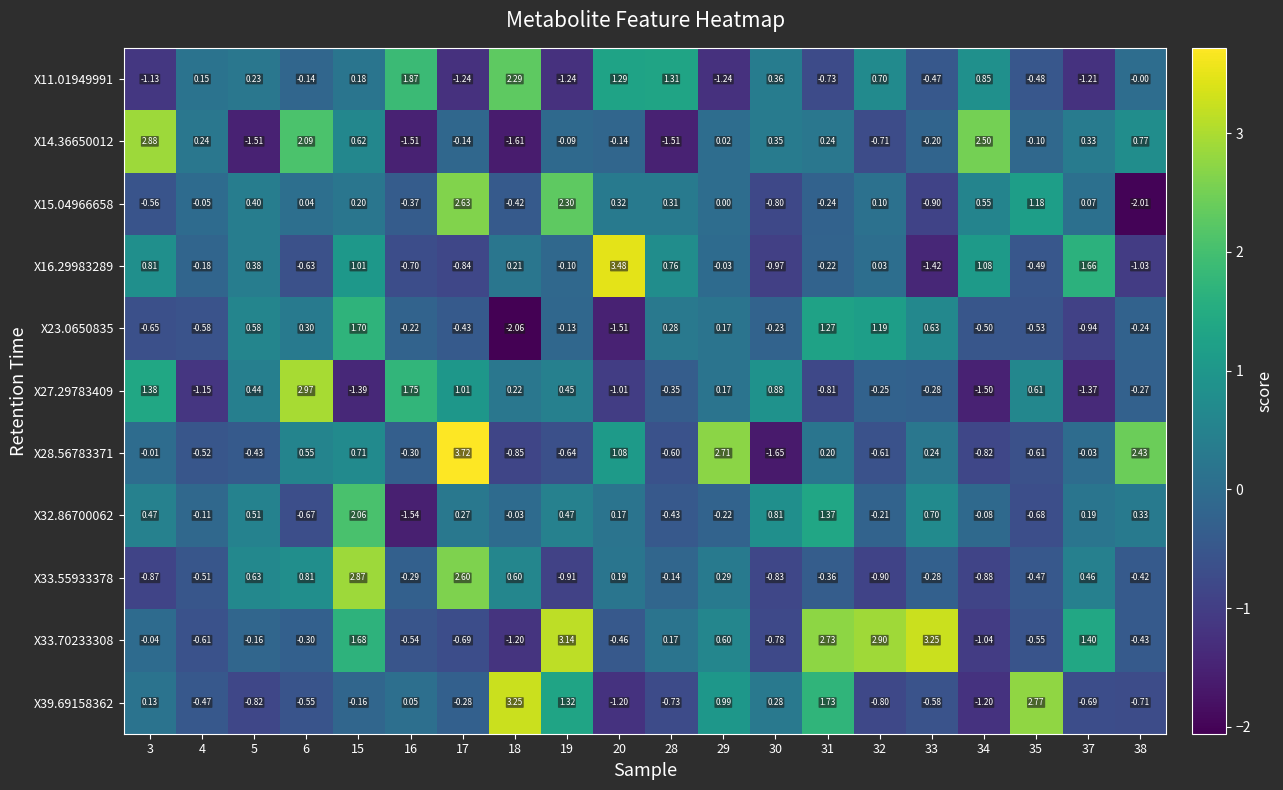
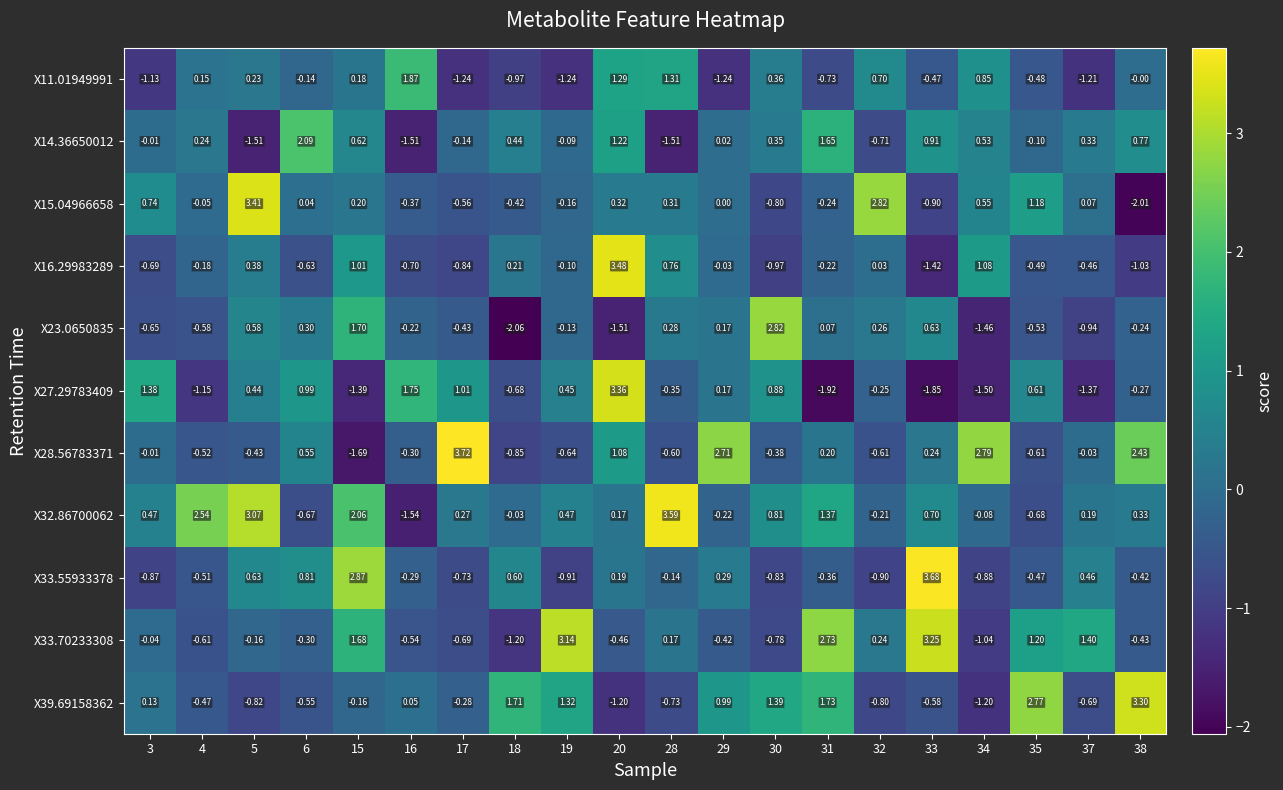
  {
    "X11.01949991": {
-     "18": 2.29
+     "18": -0.97
    },
    "X14.36650012": {
-     "3": 2.88,
-     "18": -1.61,
-     "20": -0.14,
-     "31": 0.24,
-     "33": -0.20,
-     "34": 2.50
+     "3": -0.01,
+     "18": 0.44,
+     "20": 1.22,
+     "31": 1.65,
+     "33": 0.91,
+     "34": 0.53
    },
    "X15.04966658": {
-     "3": -0.56,
-     "5": 0.40,
-     "17": 2.63,
-     "19": 2.30,
-     "32": 0.10
+     "3": 0.74,
+     "5": 3.41,
+     "17": -0.56,
+     "19": -0.16,
+     "32": 2.82
    },
    "X16.29983289": {
-     "3": 0.81,
-     "37": 1.66
+     "3": -0.69,
+     "37": -0.46
    },
    "X23.0650835": {
-     "30": -0.23,
-     "31": 1.27,
-     "32": 1.19,
-     "34": -0.50
+     "30": 2.82,
+     "31": 0.07,
+     "32": 0.26,
+     "34": -1.46
    },
    "X27.29783409": {
-     "6": 2.97,
-     "18": 0.22,
-     "20": -1.01,
-     "31": -0.81,
-     "33": -0.28
+     "6": 0.99,
+     "18": -0.68,
+     "20": 3.36,
+     "31": -1.92,
+     "33": -1.85
    },
    "X28.56783371": {
-     "15": 0.71,
-     "30": -1.65,
-     "34": -0.82
+     "15": -1.69,
+     "30": -0.38,
+     "34": 2.79
    },
    "X32.86700062": {
-     "4": -0.11,
-     "5": 0.51,
-     "28": -0.43
+     "4": 2.54,
+     "5": 3.07,
+     "28": 3.59
    },
    "X33.55933378": {
-     "17": 2.60,
-     "33": -0.28
+     "17": -0.73,
+     "33": 3.68
    },
    "X33.70233308": {
-     "29": 0.60,
-     "32": 2.90,
-     "35": -0.55
+     "29": -0.42,
+     "32": 0.24,
+     "35": 1.20
    },
    "X39.69158362": {
-     "18": 3.25,
-     "30": 0.28,
-     "38": -0.71
+     "18": 1.71,
+     "30": 1.39,
+     "38": 3.30
    }
  }
